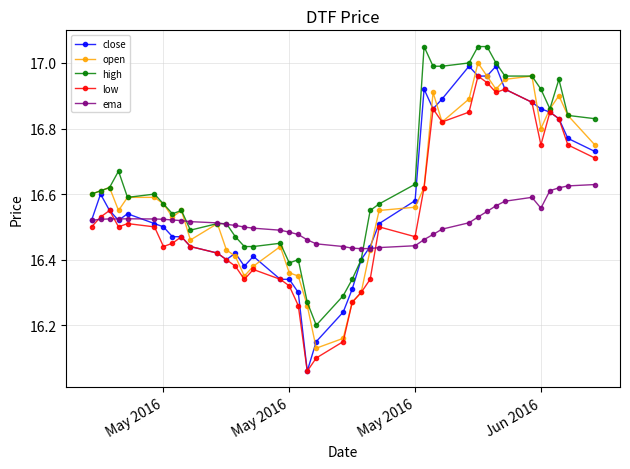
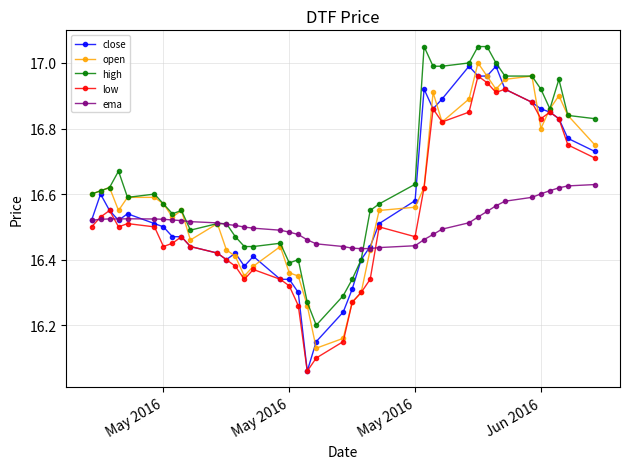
  {
    "close": {
      "Jun 2016": 16.86
    },
    "open": {
      "Jun 2016": 16.80
    },
    "high": {
      "Jun 2016": 16.92
    },
    "low": {
-     "Jun 2016": 16.75
+     "Jun 2016": 16.83
    },
    "ema": {
-     "Jun 2016": 16.56
+     "Jun 2016": 16.60
    }
  }
